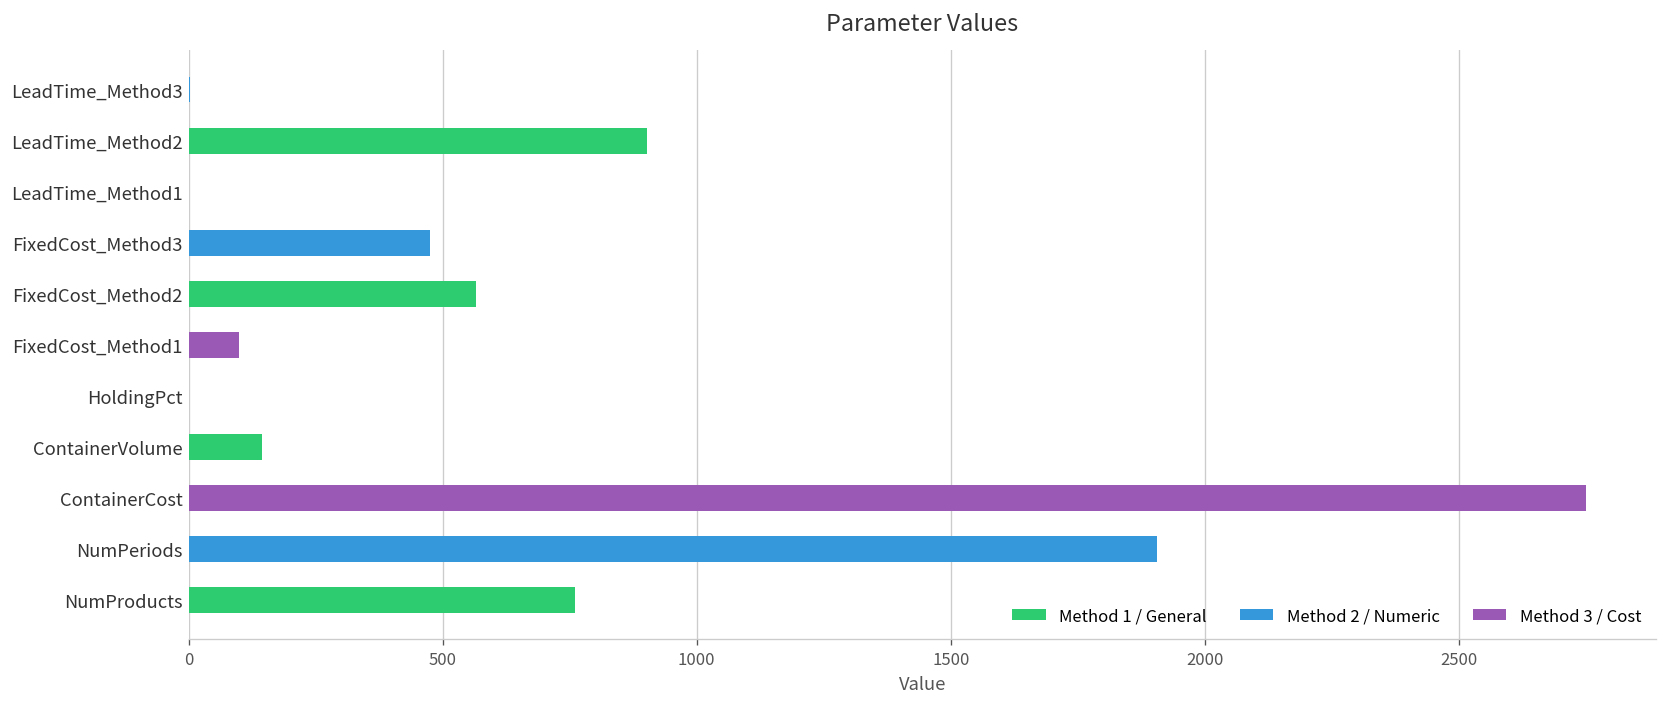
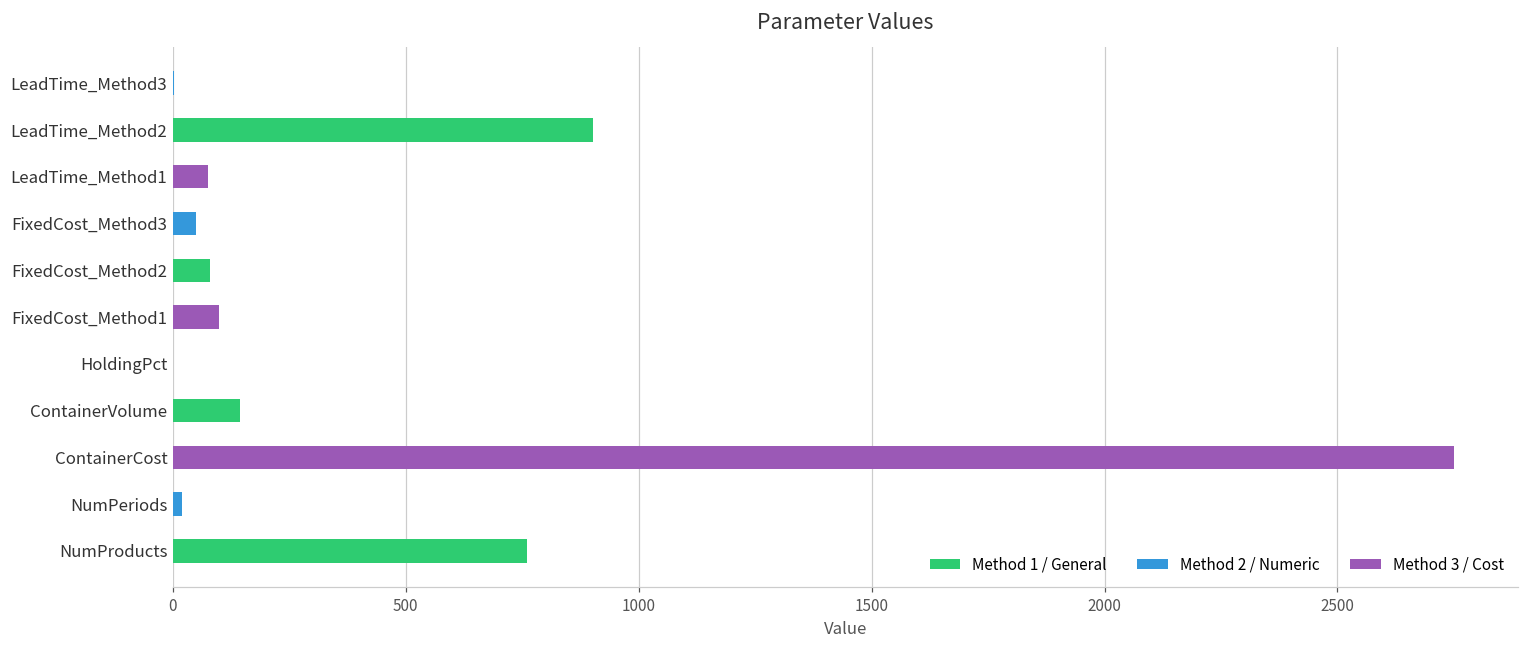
  {
    "LeadTime_Method2": 900,
-   "LeadTime_Method1": 0,
-   "FixedCost_Method3": 480,
-   "FixedCost_Method2": 570,
+   "LeadTime_Method1": 80,
+   "FixedCost_Method3": 50,
+   "FixedCost_Method2": 80,
    "FixedCost_Method1": 100,
    "ContainerVolume": 140,
    "ContainerCost": 2750,
-   "NumPeriods": 1910,
+   "NumPeriods": 20,
    "NumProducts": 760
  }
